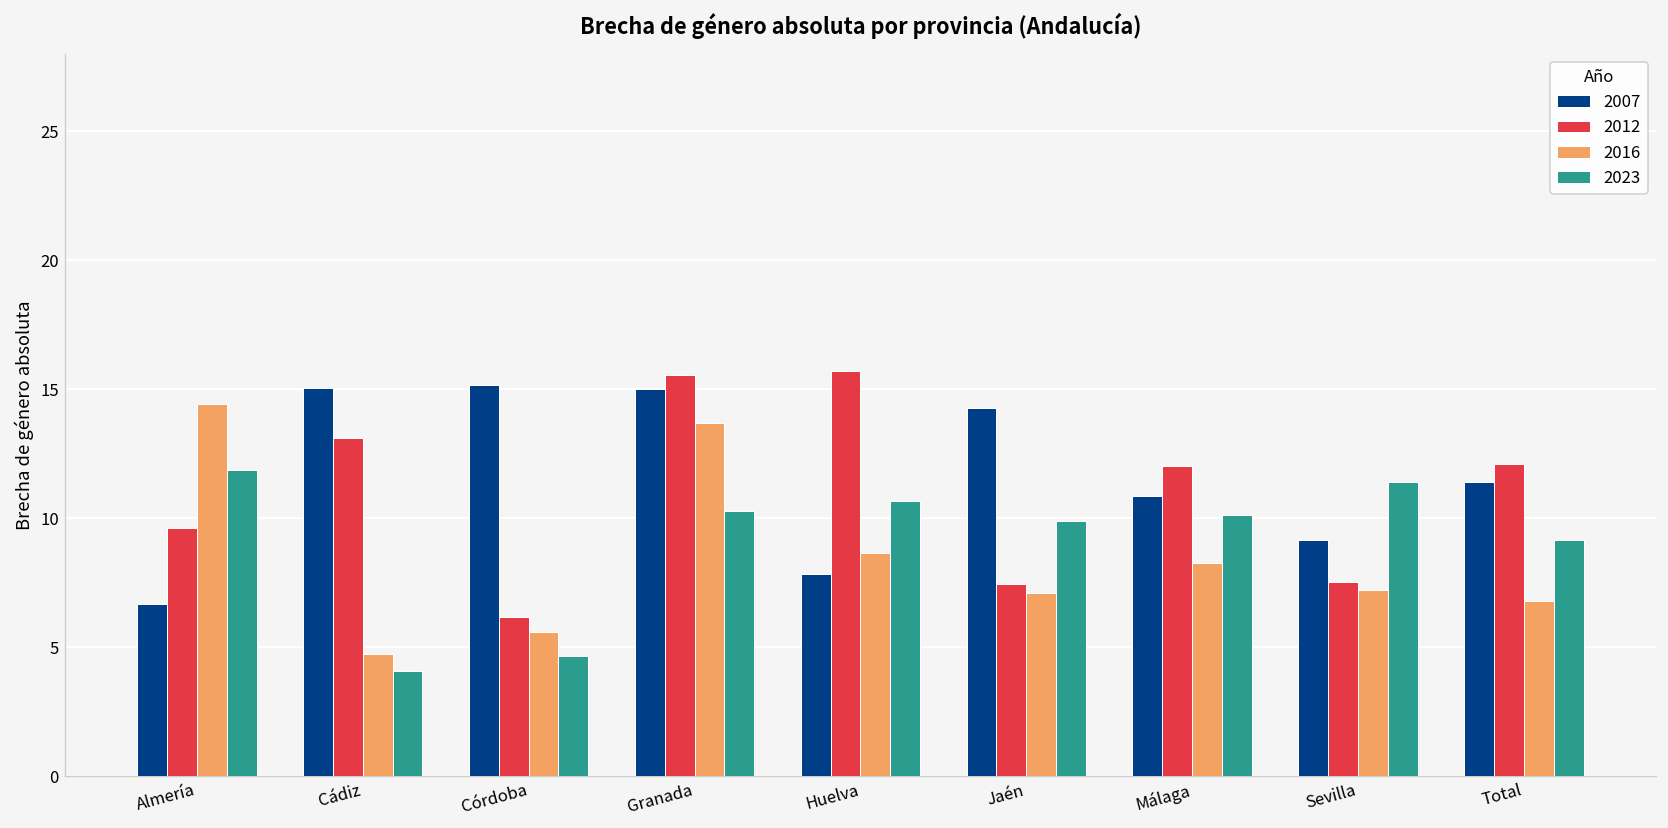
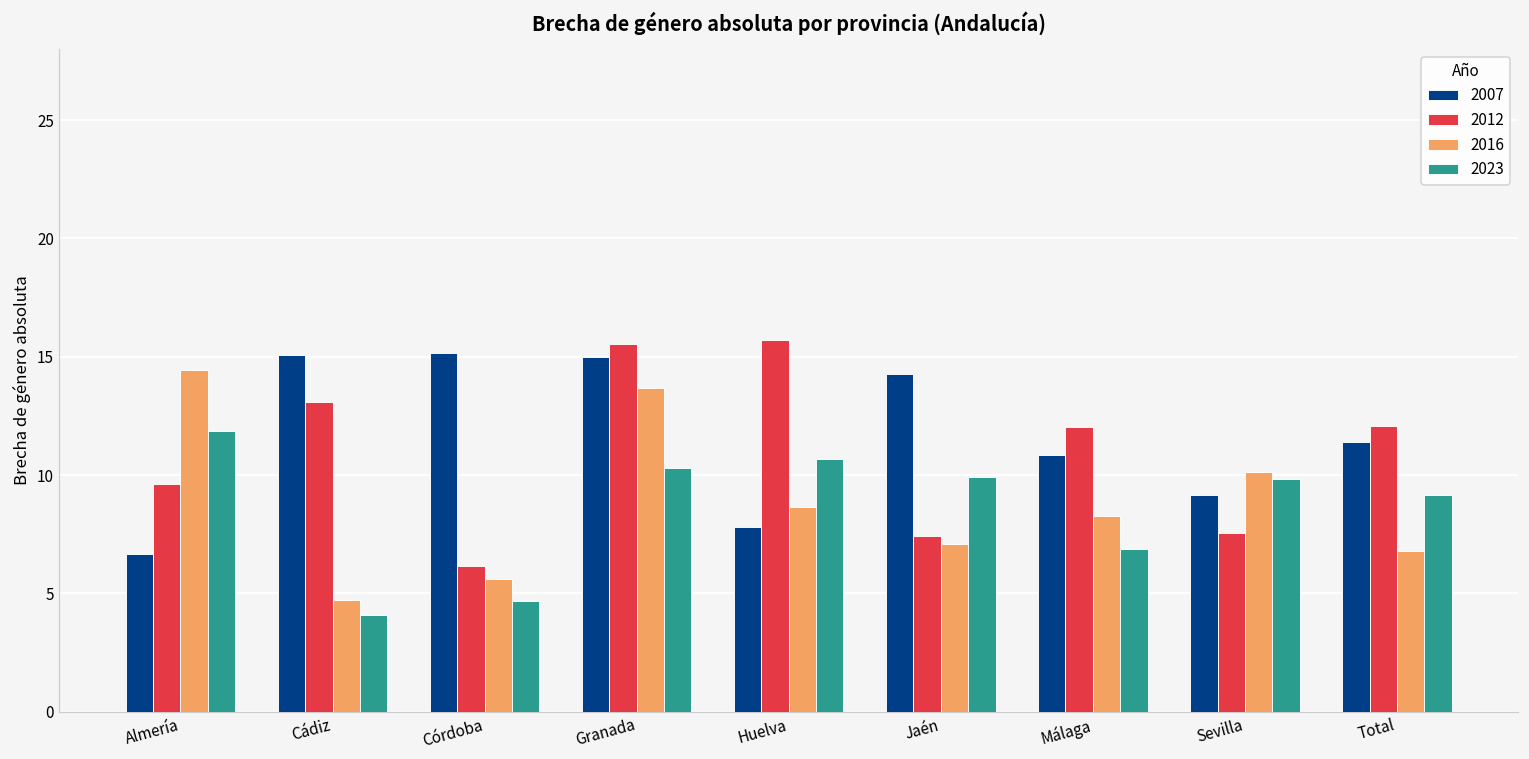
  {
    "2007": {
      "Almería": 6.7,
      "Cádiz": 15.1,
      "Córdoba": 15.1,
      "Granada": 15.0,
      "Huelva": 7.8,
      "Jaén": 14.3,
      "Málaga": 10.9,
      "Sevilla": 9.2,
      "Total": 11.4
    },
    "2012": {
      "Almería": 9.6,
      "Cádiz": 13.1,
      "Córdoba": 6.2,
      "Granada": 15.5,
      "Huelva": 15.7,
      "Jaén": 7.4,
      "Málaga": 12.0,
      "Sevilla": 7.5,
      "Total": 12.1
    },
    "2016": {
      "Almería": 14.4,
      "Cádiz": 4.7,
      "Córdoba": 5.6,
      "Granada": 13.7,
      "Huelva": 8.6,
      "Jaén": 7.1,
      "Málaga": 8.3,
-     "Sevilla": 7.2,
+     "Sevilla": 10.1,
      "Total": 6.8
    },
    "2023": {
      "Almería": 11.9,
      "Cádiz": 4.1,
      "Córdoba": 4.7,
      "Granada": 10.3,
      "Huelva": 10.7,
      "Jaén": 9.9,
-     "Málaga": 10.1,
-     "Sevilla": 11.4,
+     "Málaga": 6.9,
+     "Sevilla": 9.8,
      "Total": 9.2
    }
  }
